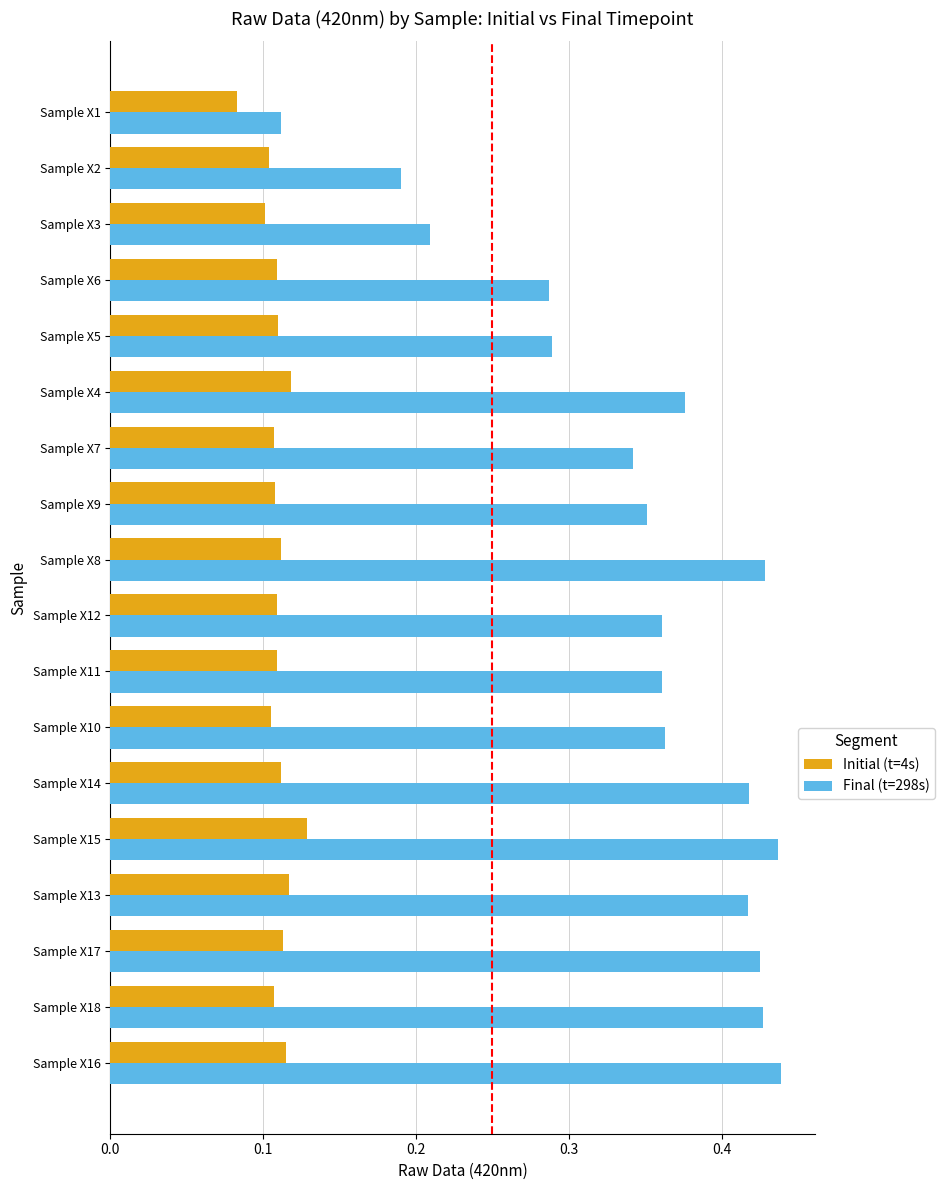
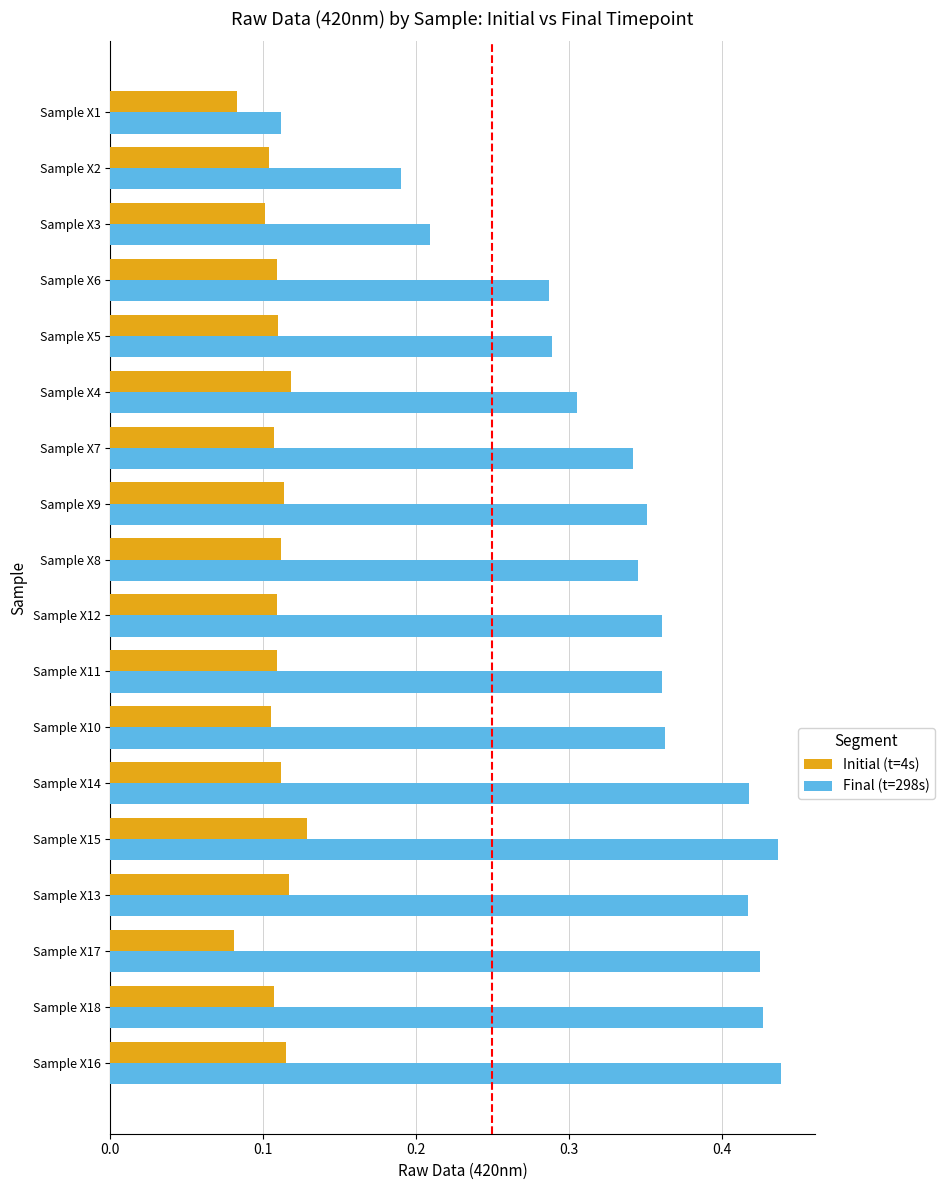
  {
    "Initial (t=4s)": {
      "Sample X1": 0.083,
      "Sample X2": 0.104,
      "Sample X3": 0.101,
      "Sample X6": 0.109,
      "Sample X5": 0.110,
      "Sample X4": 0.118,
      "Sample X7": 0.107,
-     "Sample X9": 0.108,
+     "Sample X9": 0.114,
      "Sample X8": 0.112,
      "Sample X12": 0.109,
      "Sample X11": 0.109,
      "Sample X10": 0.105,
      "Sample X14": 0.112,
      "Sample X15": 0.129,
      "Sample X13": 0.117,
-     "Sample X17": 0.113,
+     "Sample X17": 0.081,
      "Sample X18": 0.107,
      "Sample X16": 0.115
    },
    "Final (t=298s)": {
      "Sample X1": 0.112,
      "Sample X2": 0.190,
      "Sample X3": 0.209,
      "Sample X6": 0.287,
      "Sample X5": 0.289,
-     "Sample X4": 0.376,
+     "Sample X4": 0.305,
      "Sample X7": 0.342,
      "Sample X9": 0.351,
-     "Sample X8": 0.428,
+     "Sample X8": 0.345,
      "Sample X12": 0.361,
      "Sample X11": 0.361,
      "Sample X10": 0.363,
      "Sample X14": 0.418,
      "Sample X15": 0.437,
      "Sample X13": 0.417,
      "Sample X17": 0.425,
      "Sample X18": 0.427,
      "Sample X16": 0.439
    }
  }
